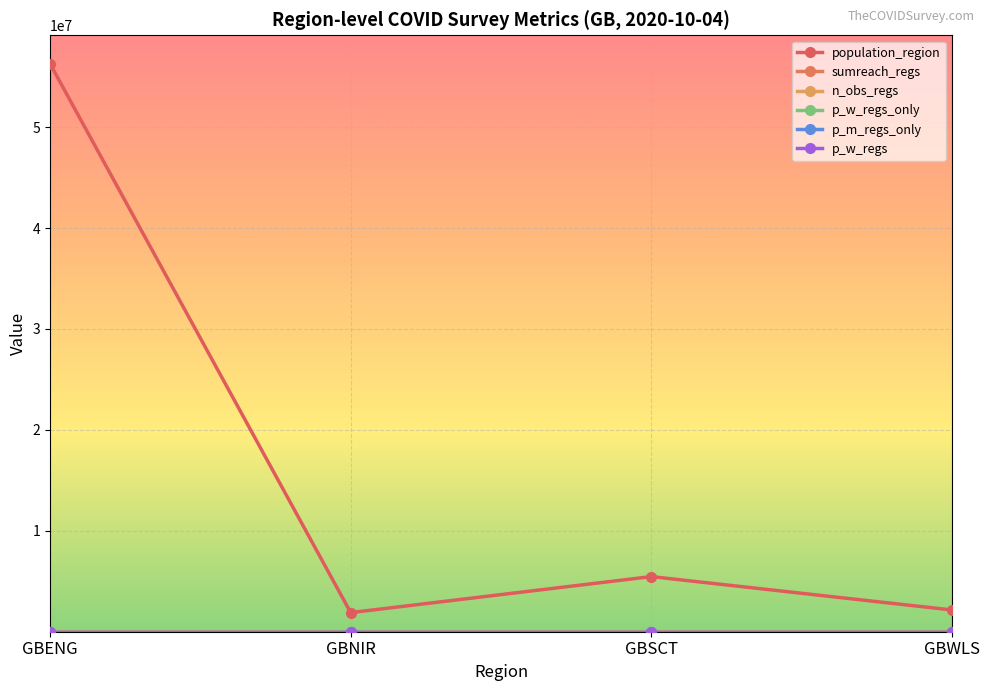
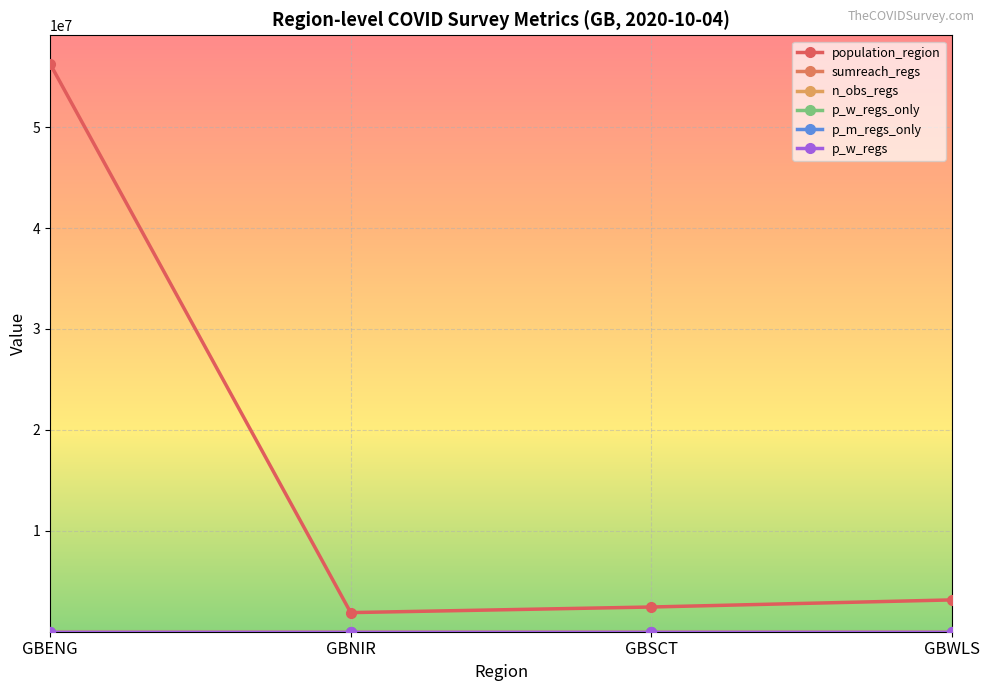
  {
    "population_region": {
      "GBENG": 56300000,
      "GBNIR": 1900000,
-     "GBSCT": 5500000,
-     "GBWLS": 2200000
+     "GBSCT": 2400000,
+     "GBWLS": 3200000
    },
    "p_w_regs": {
      "GBENG": 0,
      "GBNIR": 0,
      "GBSCT": 0,
      "GBWLS": 0
    }
  }
